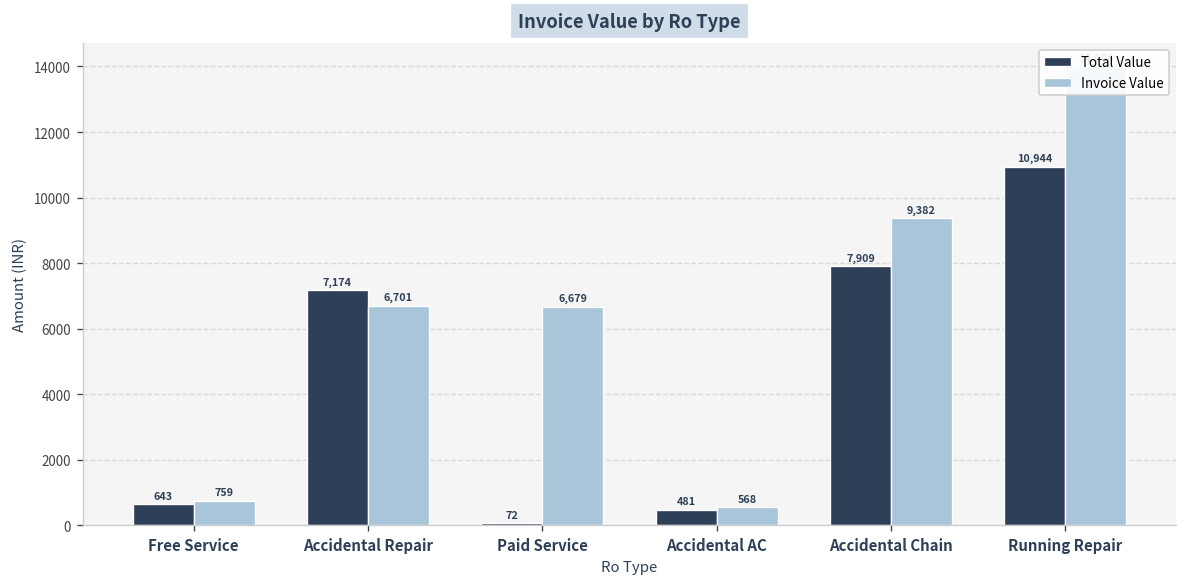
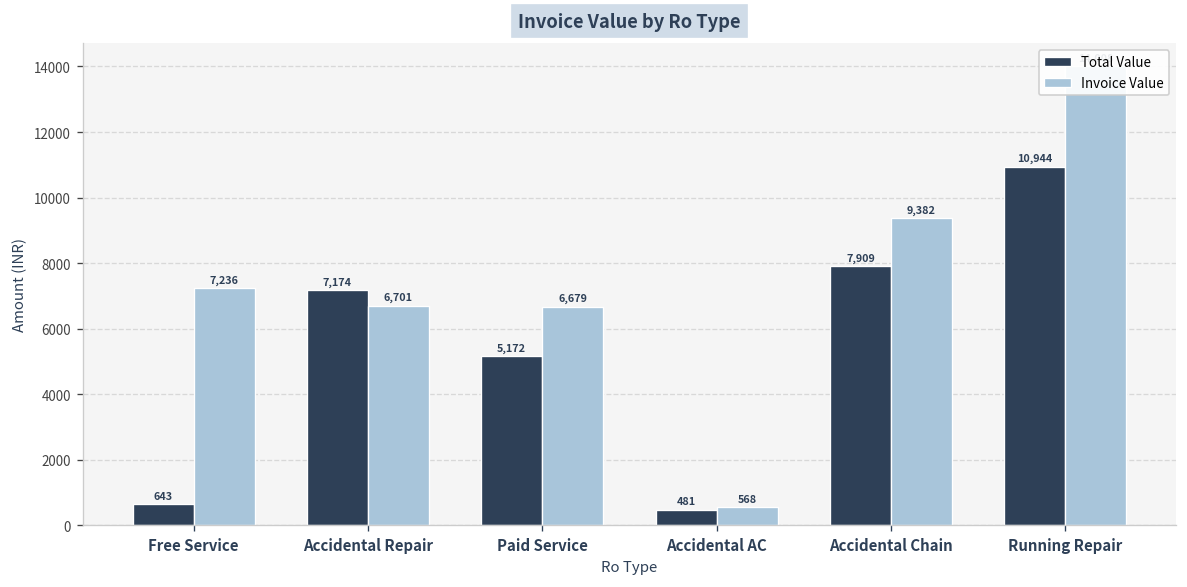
  {
    "Total Value": {
      "Free Service": "643",
      "Accidental Repair": "7,174",
-     "Paid Service": "72",
+     "Paid Service": "5,172",
      "Accidental AC": "481",
      "Accidental Chain": "7,909",
      "Running Repair": "10,944"
    },
    "Invoice Value": {
-     "Free Service": "759",
+     "Free Service": "7,236",
      "Accidental Repair": "6,701",
      "Paid Service": "6,679",
      "Accidental AC": "568",
      "Accidental Chain": "9,382"
    }
  }
